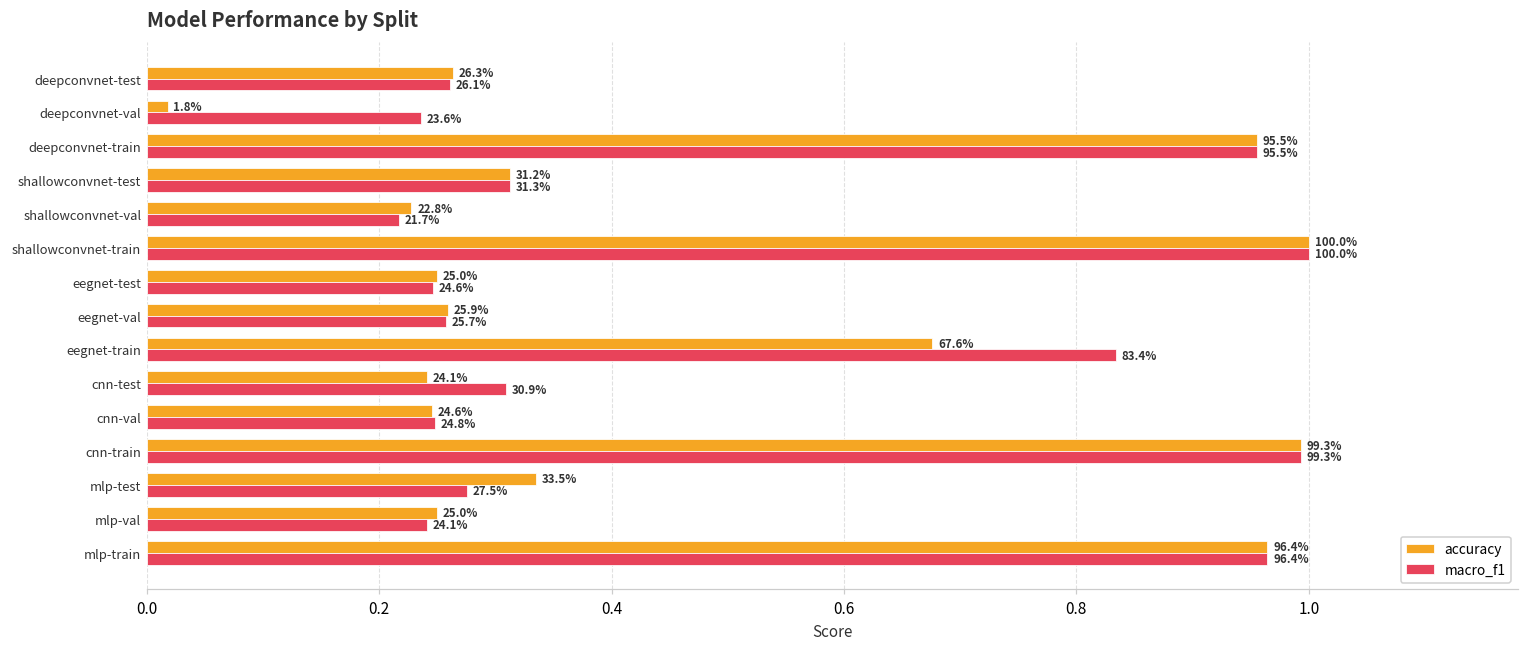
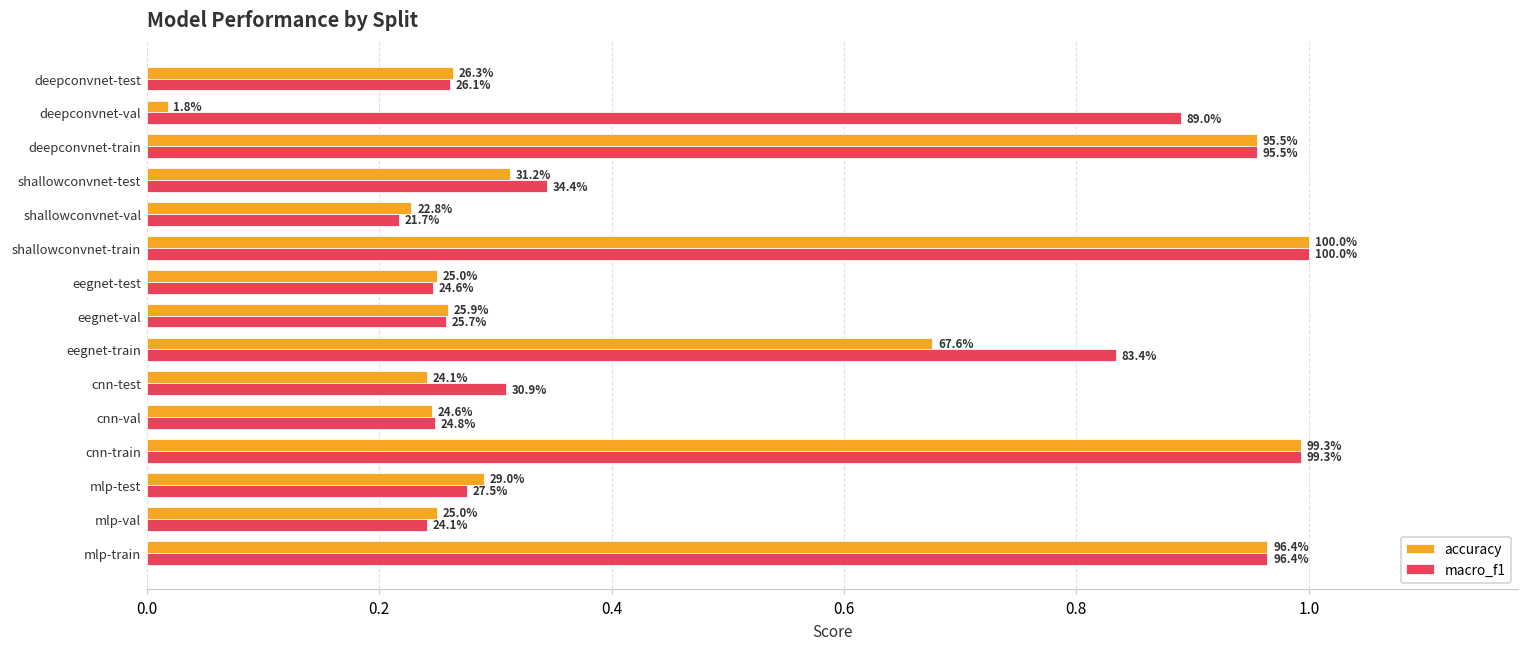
  {
    "accuracy": {
      "deepconvnet-test": "26.3%",
      "deepconvnet-val": "1.8%",
      "deepconvnet-train": "95.5%",
      "shallowconvnet-test": "31.2%",
      "shallowconvnet-val": "22.8%",
      "shallowconvnet-train": "100.0%",
      "eegnet-test": "25.0%",
      "eegnet-val": "25.9%",
      "eegnet-train": "67.6%",
      "cnn-test": "24.1%",
      "cnn-val": "24.6%",
      "cnn-train": "99.3%",
-     "mlp-test": "33.5%",
+     "mlp-test": "29.0%",
      "mlp-val": "25.0%",
      "mlp-train": "96.4%"
    },
    "macro_f1": {
      "deepconvnet-test": "26.1%",
-     "deepconvnet-val": "23.6%",
+     "deepconvnet-val": "89.0%",
      "deepconvnet-train": "95.5%",
-     "shallowconvnet-test": "31.3%",
+     "shallowconvnet-test": "34.4%",
      "shallowconvnet-val": "21.7%",
      "shallowconvnet-train": "100.0%",
      "eegnet-test": "24.6%",
      "eegnet-val": "25.7%",
      "eegnet-train": "83.4%",
      "cnn-test": "30.9%",
      "cnn-val": "24.8%",
      "cnn-train": "99.3%",
      "mlp-test": "27.5%",
      "mlp-val": "24.1%",
      "mlp-train": "96.4%"
    }
  }
